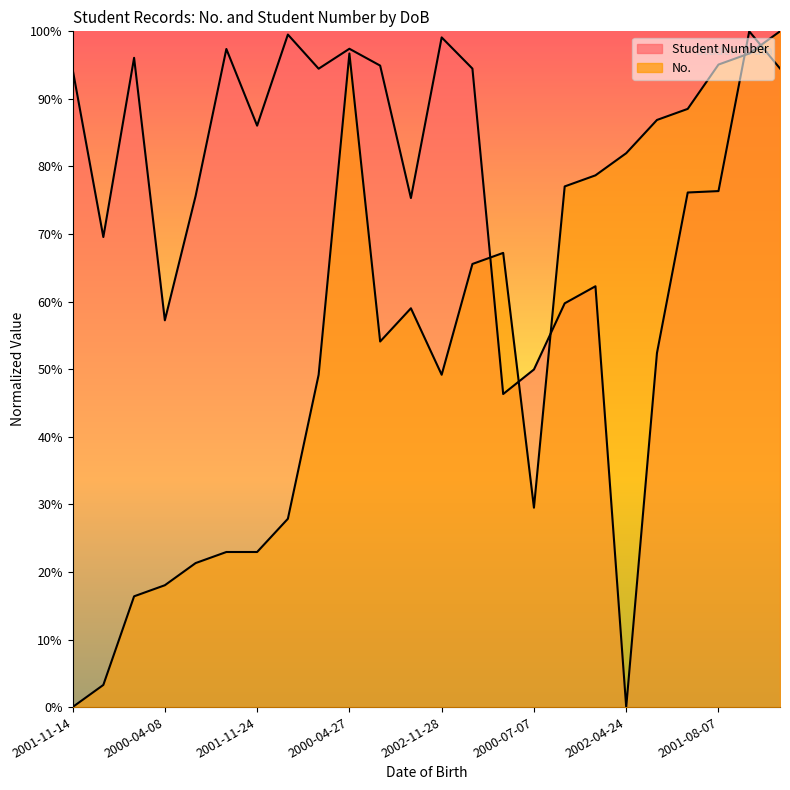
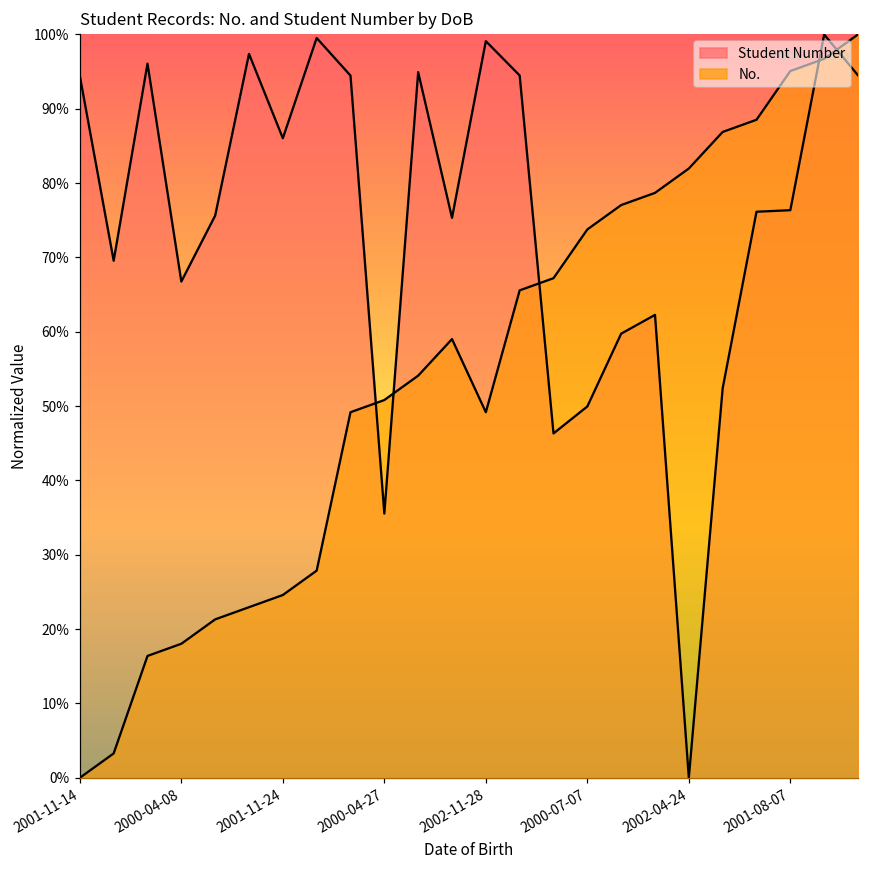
  {
    "Student Number": {
      "2001-11-14": "94%",
-     "2000-04-08": "57%",
+     "2000-04-08": "67%",
      "2001-11-24": "86%",
-     "2000-04-27": "97%",
+     "2000-04-27": "36%",
      "2002-11-28": "99%",
      "2000-07-07": "50%",
      "2002-04-24": "0%",
      "2001-08-07": "76%"
    },
    "No.": {
      "2001-11-14": "0%",
      "2000-04-08": "18%",
-     "2001-11-24": "23%",
-     "2000-04-27": "97%",
+     "2001-11-24": "25%",
+     "2000-04-27": "51%",
      "2002-11-28": "49%",
-     "2000-07-07": "30%",
+     "2000-07-07": "74%",
      "2002-04-24": "82%"
    }
  }
